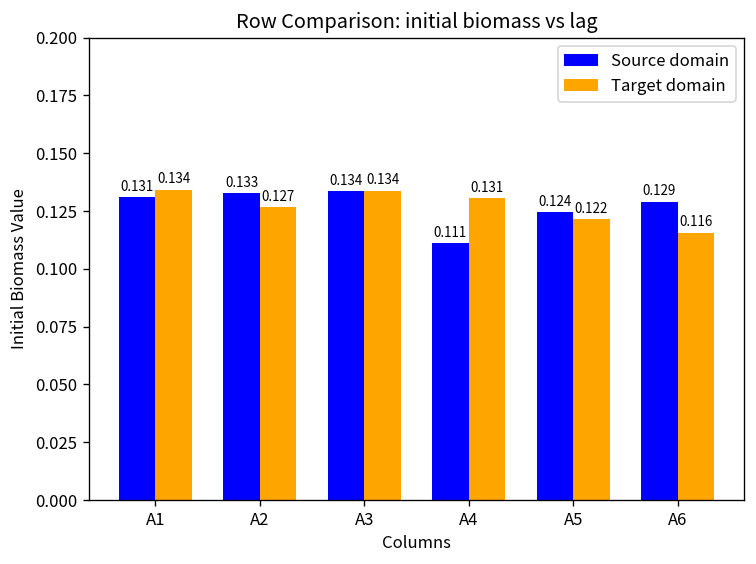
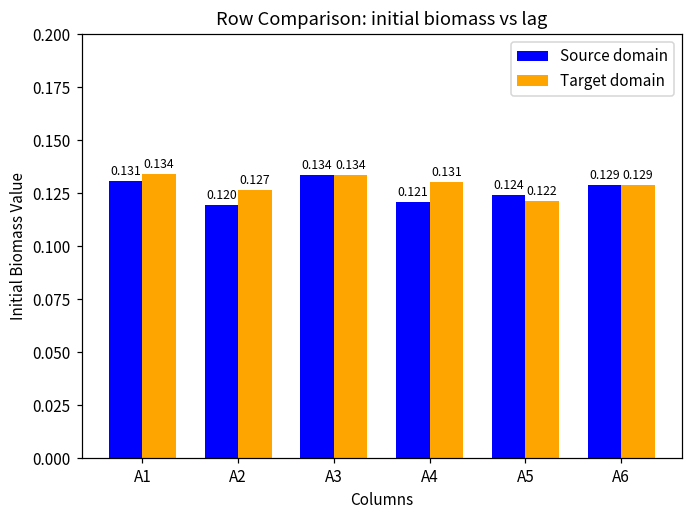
  {
    "Source domain": {
      "A1": 0.131,
-     "A2": 0.133,
+     "A2": 0.120,
      "A3": 0.134,
-     "A4": 0.111,
+     "A4": 0.121,
      "A5": 0.124,
      "A6": 0.129
    },
    "Target domain": {
      "A1": 0.134,
      "A2": 0.127,
      "A3": 0.134,
      "A4": 0.131,
      "A5": 0.122,
-     "A6": 0.116
+     "A6": 0.129
    }
  }
